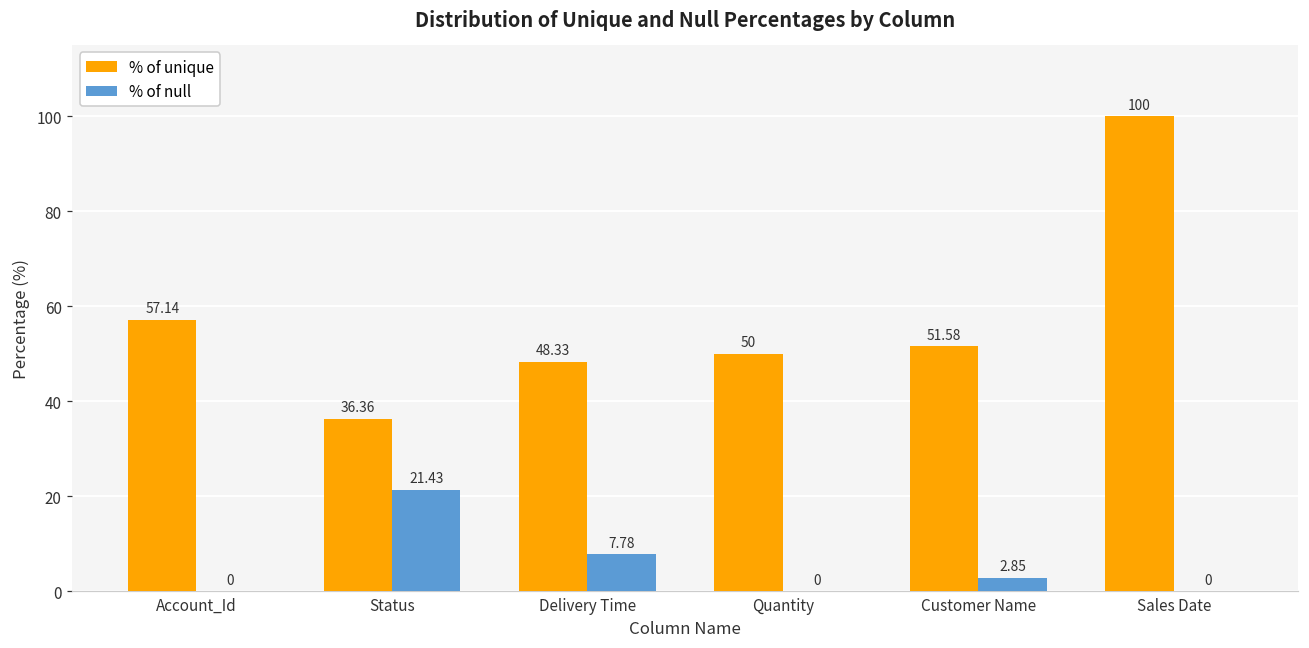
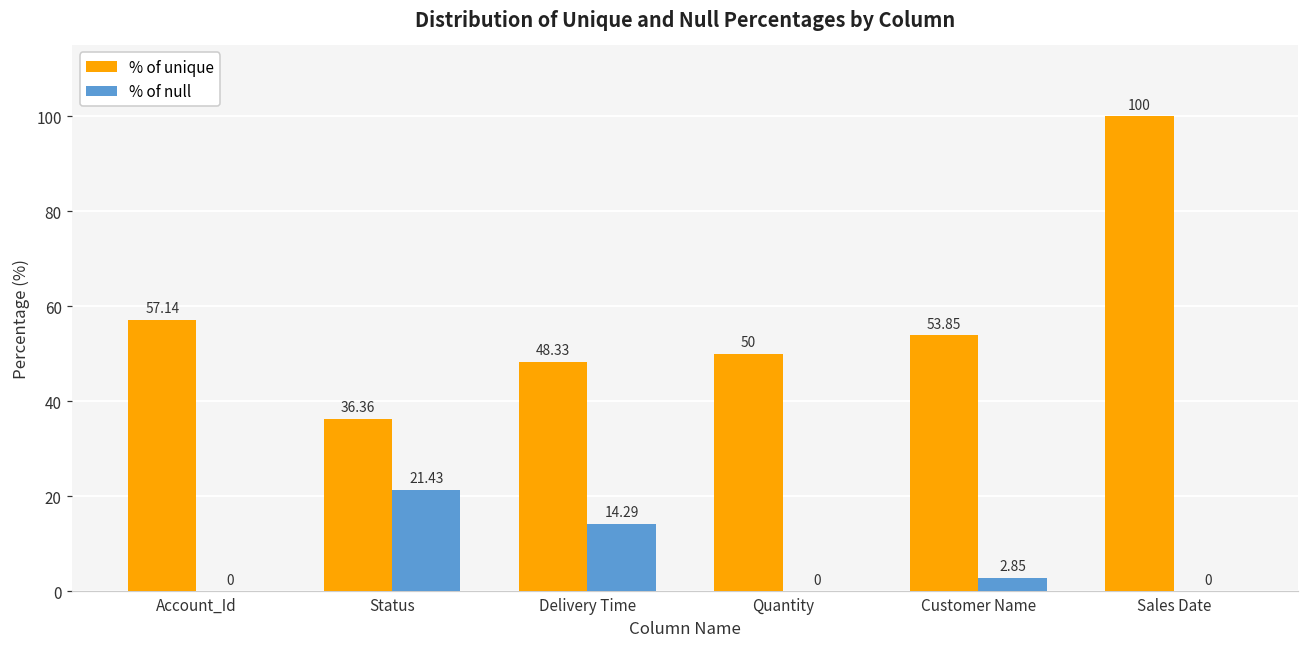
  {
    "% of unique": {
      "Account_Id": 57.14,
      "Status": 36.36,
      "Delivery Time": 48.33,
      "Quantity": 50,
-     "Customer Name": 51.58,
+     "Customer Name": 53.85,
      "Sales Date": 100
    },
    "% of null": {
      "Account_Id": 0,
      "Status": 21.43,
-     "Delivery Time": 7.78,
+     "Delivery Time": 14.29,
      "Quantity": 0,
      "Customer Name": 2.85,
      "Sales Date": 0
    }
  }
